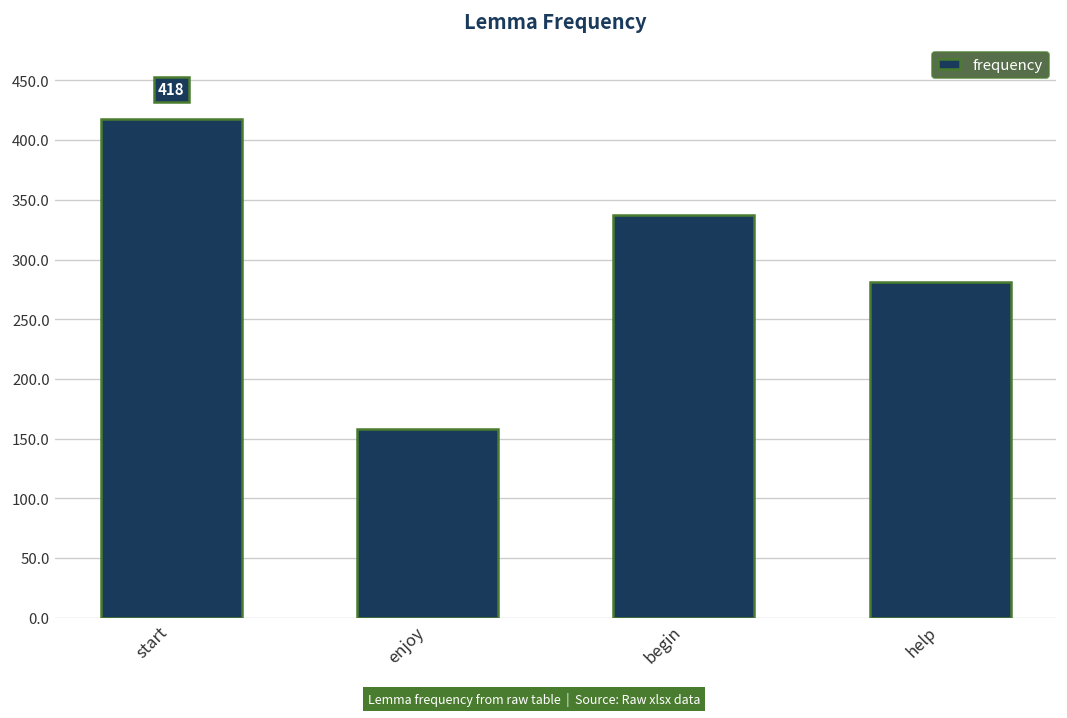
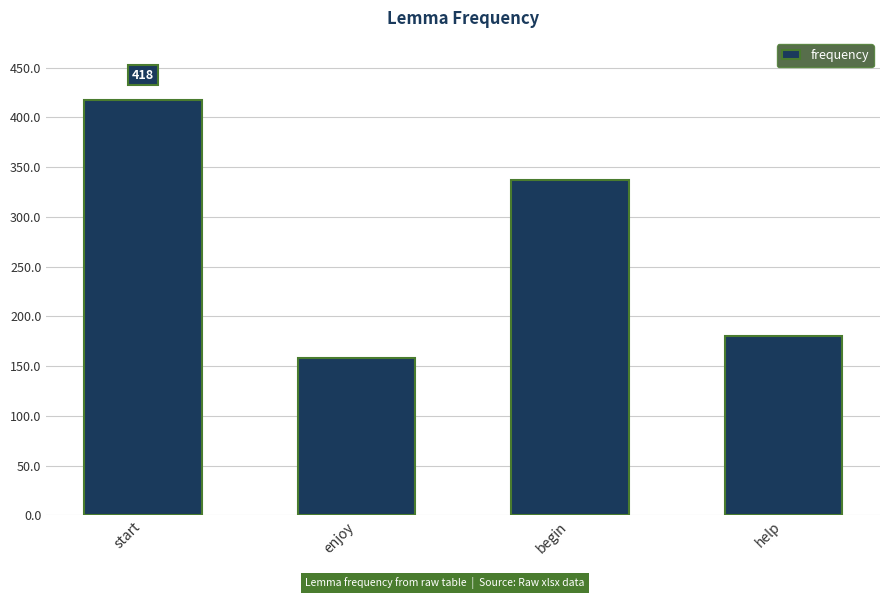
  {
    "enjoy": 160,
    "begin": 340,
-   "help": 280
+   "help": 180
  }
